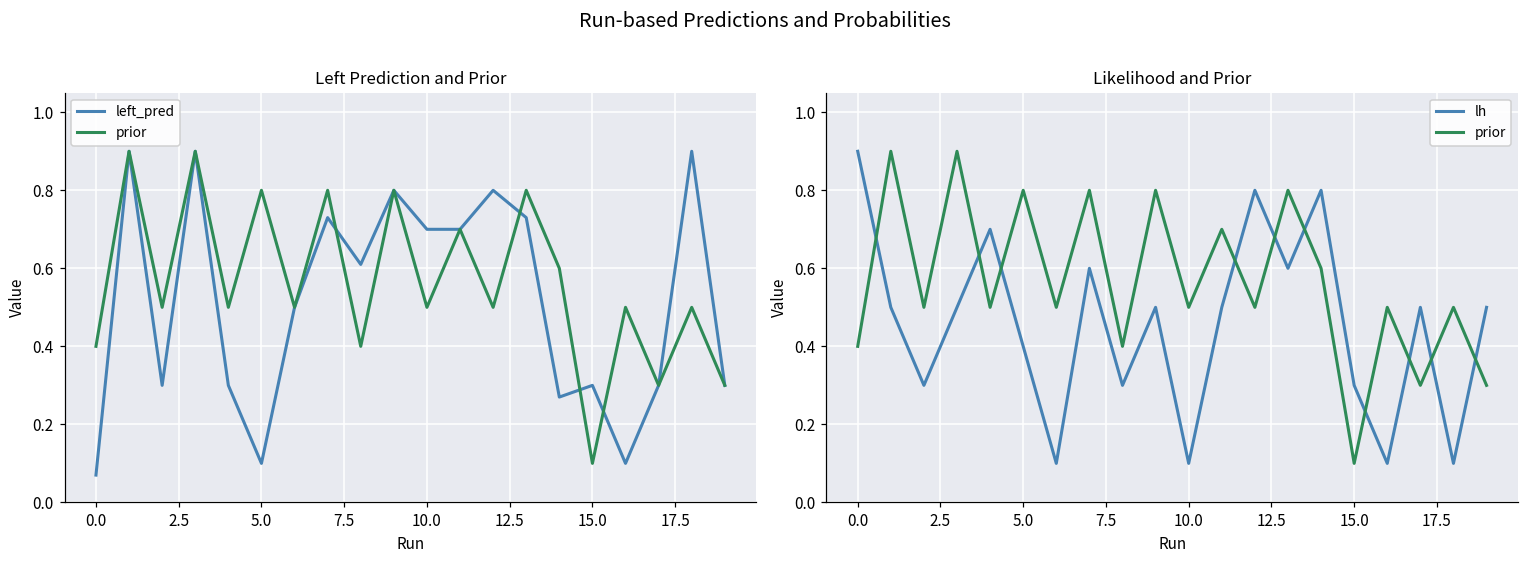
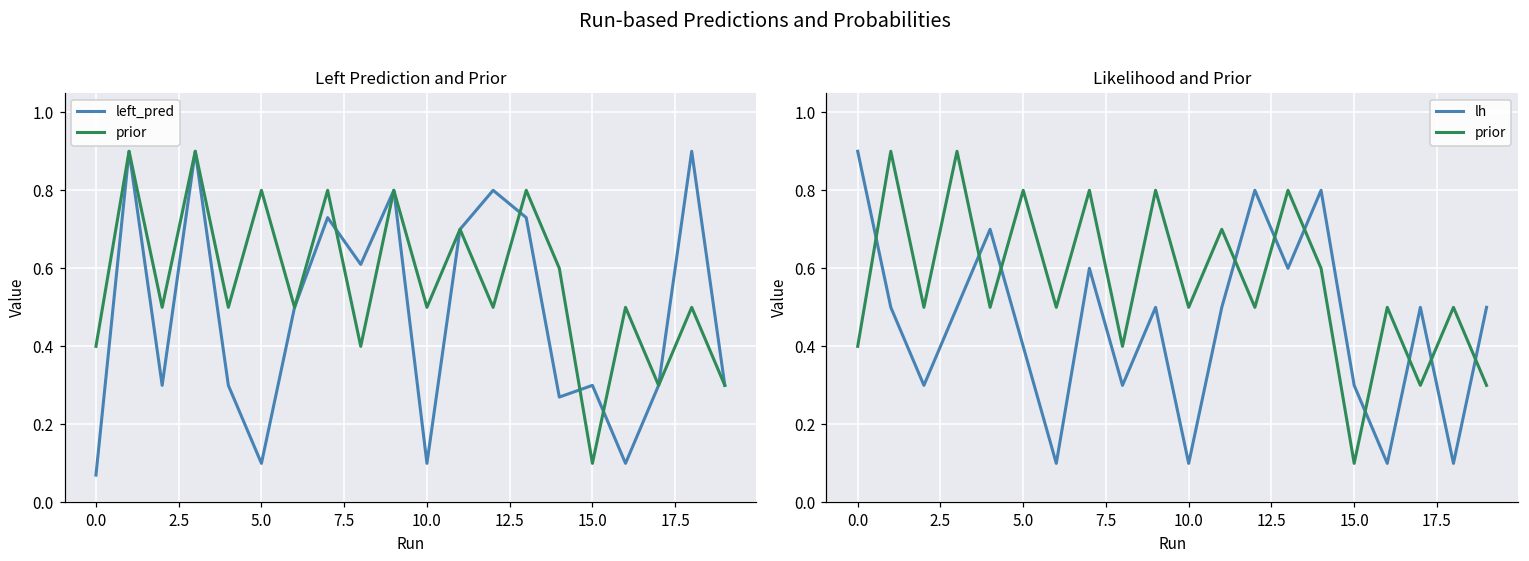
  {
    "Left Prediction and Prior": {
      "left_pred": {
        "0.0": 0.07,
        "5.0": 0.1,
-       "10.0": 0.7,
+       "10.0": 0.1,
        "15.0": 0.3
      },
      "prior": {
        "0.0": 0.4,
        "5.0": 0.8,
        "10.0": 0.5,
        "15.0": 0.1
      }
    },
    "Likelihood and Prior": {
      "lh": {
        "0.0": 0.90,
        "5.0": 0.40,
        "10.0": 0.10,
        "15.0": 0.30
      },
      "prior": {
        "0.0": 0.40,
        "5.0": 0.80,
        "10.0": 0.50,
        "15.0": 0.10
      }
    }
  }
